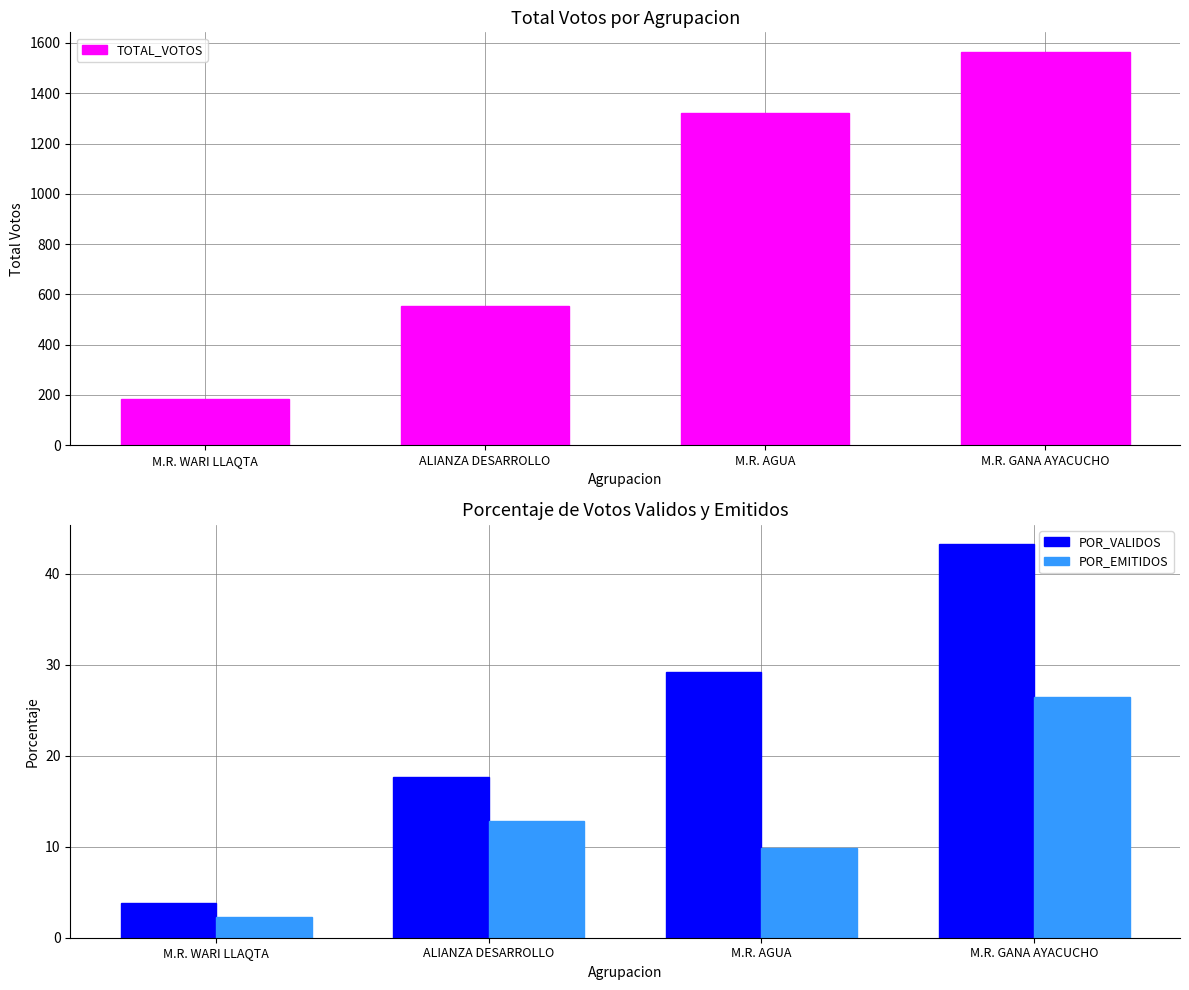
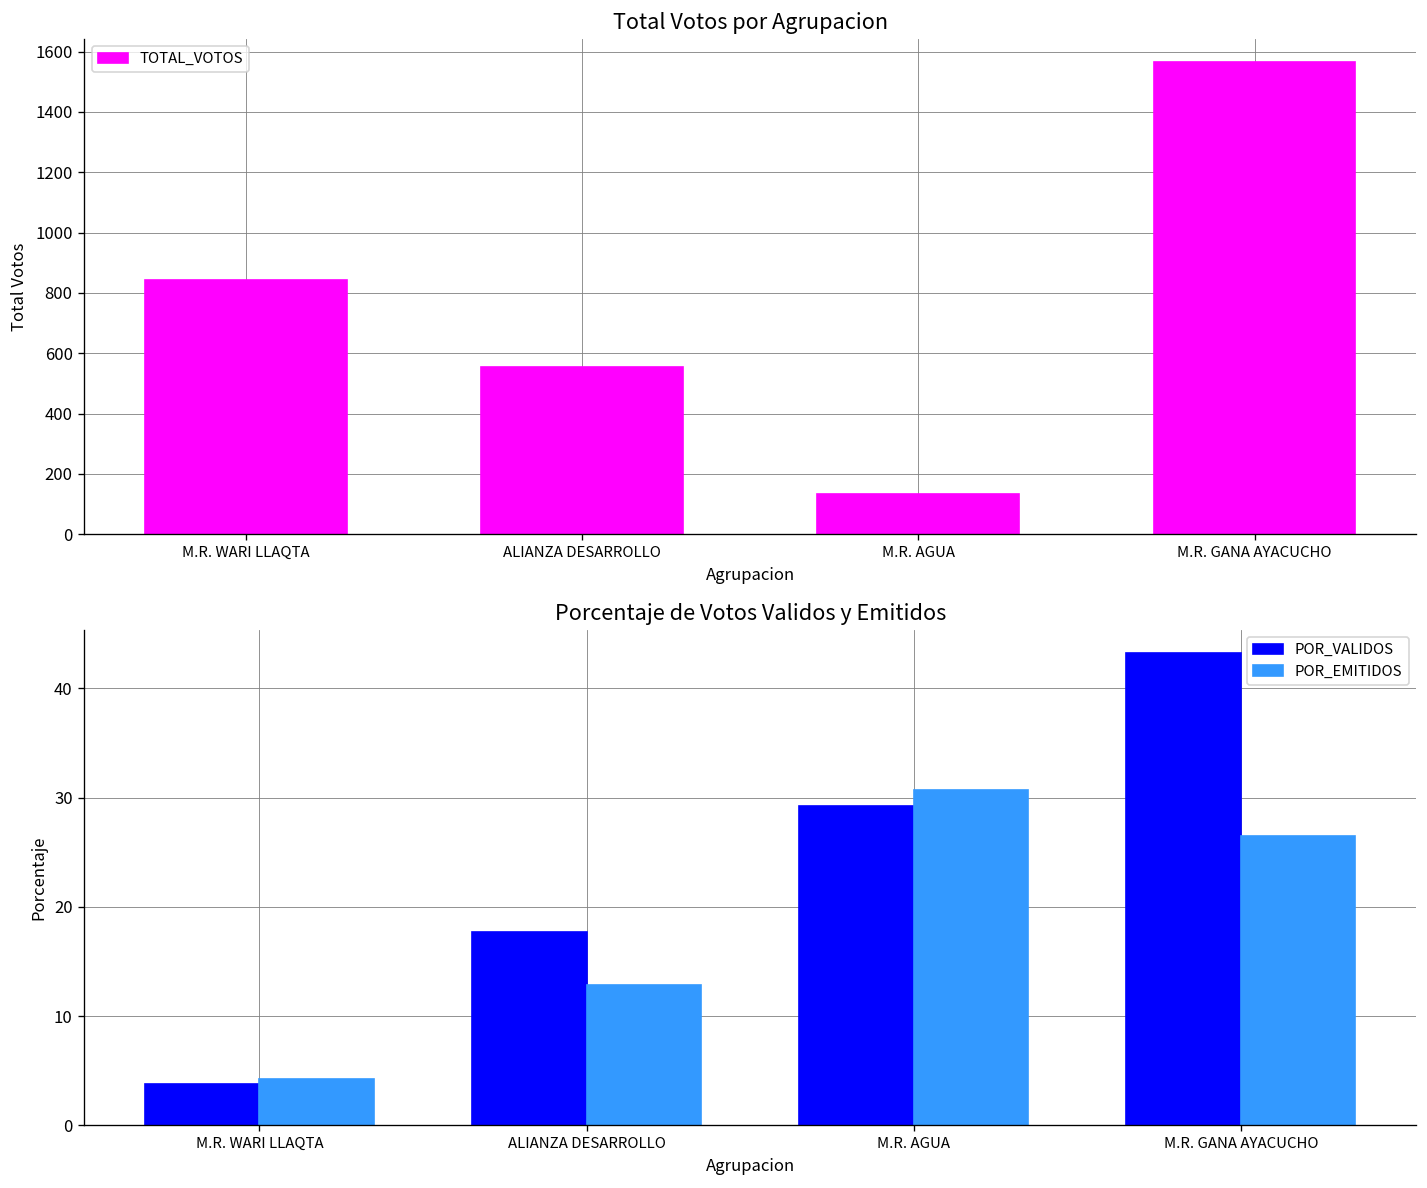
  {
    "Total Votos por Agrupacion": {
-     "M.R. WARI LLAQTA": 180,
+     "M.R. WARI LLAQTA": 840,
      "ALIANZA DESARROLLO": 550,
-     "M.R. AGUA": 1320,
+     "M.R. AGUA": 130,
      "M.R. GANA AYACUCHO": 1560
    },
    "Porcentaje de Votos Validos y Emitidos": {
      "POR_VALIDOS": {
        "M.R. WARI LLAQTA": 4,
        "ALIANZA DESARROLLO": 18,
        "M.R. AGUA": 29,
        "M.R. GANA AYACUCHO": 43
      },
      "POR_EMITIDOS": {
-       "M.R. WARI LLAQTA": 2,
+       "M.R. WARI LLAQTA": 4,
        "ALIANZA DESARROLLO": 13,
-       "M.R. AGUA": 10,
+       "M.R. AGUA": 31,
        "M.R. GANA AYACUCHO": 26
      }
    }
  }
